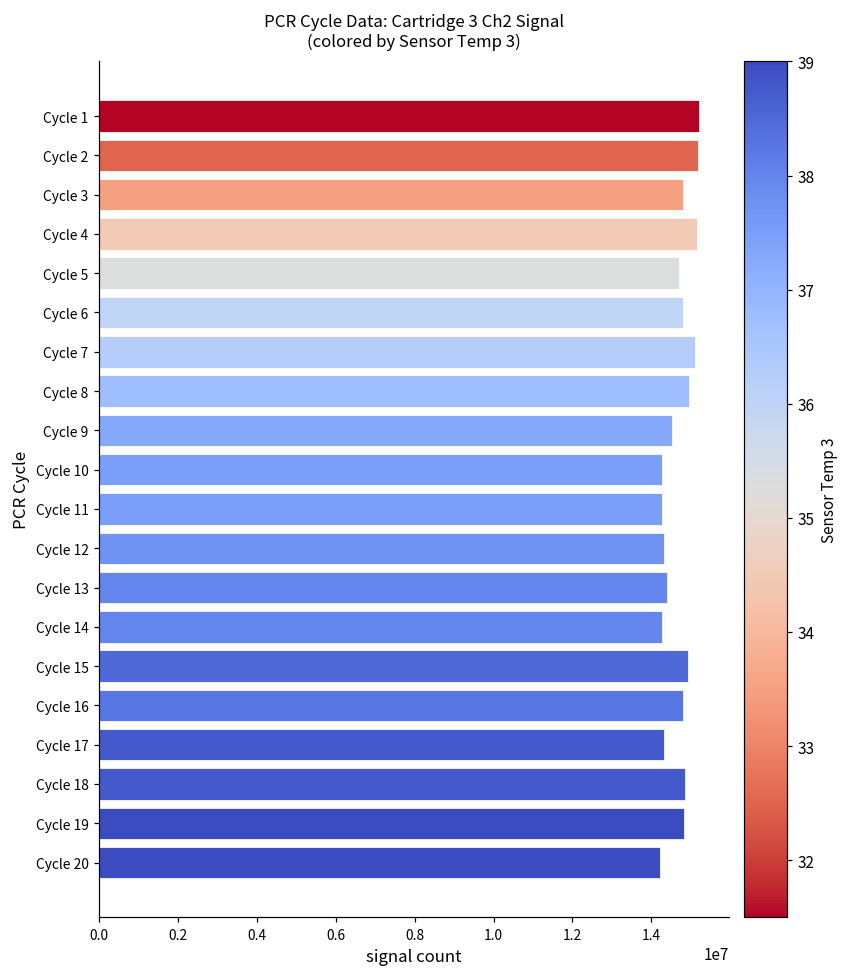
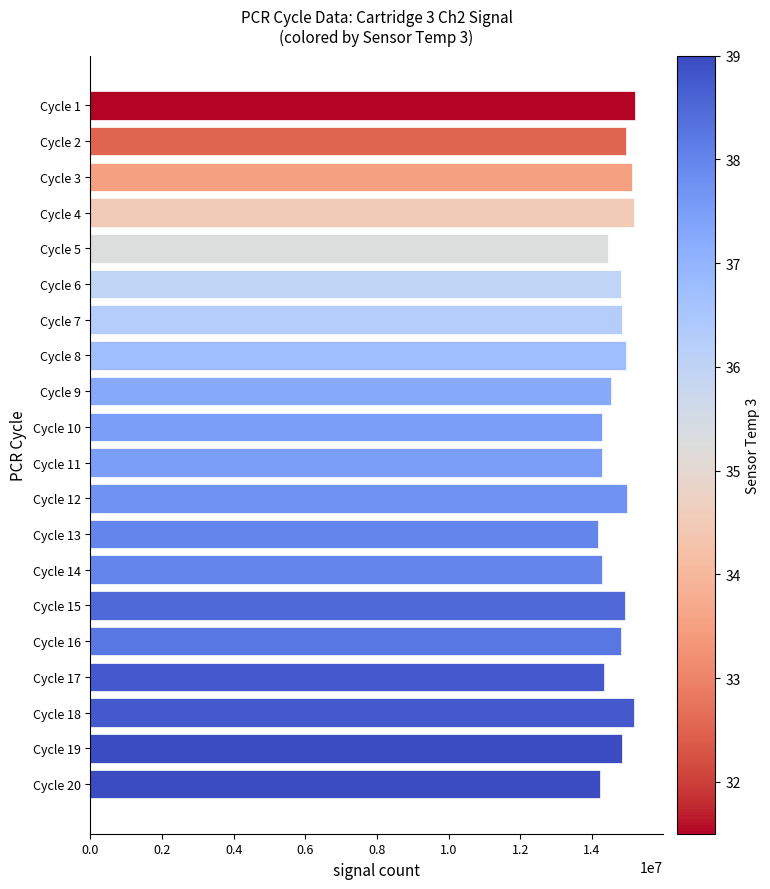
  {
    "Cycle 1": 15200000,
-   "Cycle 2": 15200000,
-   "Cycle 3": 14800000,
+   "Cycle 2": 15000000,
+   "Cycle 3": 15100000,
    "Cycle 4": 15200000,
-   "Cycle 5": 14700000,
+   "Cycle 5": 14400000,
    "Cycle 6": 14800000,
-   "Cycle 7": 15100000,
+   "Cycle 7": 14800000,
    "Cycle 8": 14900000,
    "Cycle 9": 14500000,
    "Cycle 10": 14300000,
    "Cycle 11": 14300000,
-   "Cycle 12": 14300000,
-   "Cycle 13": 14400000,
+   "Cycle 12": 15000000,
+   "Cycle 13": 14200000,
    "Cycle 14": 14300000,
    "Cycle 15": 14900000,
    "Cycle 16": 14800000,
    "Cycle 17": 14300000,
-   "Cycle 18": 14900000,
+   "Cycle 18": 15200000,
    "Cycle 19": 14800000,
    "Cycle 20": 14200000
  }
